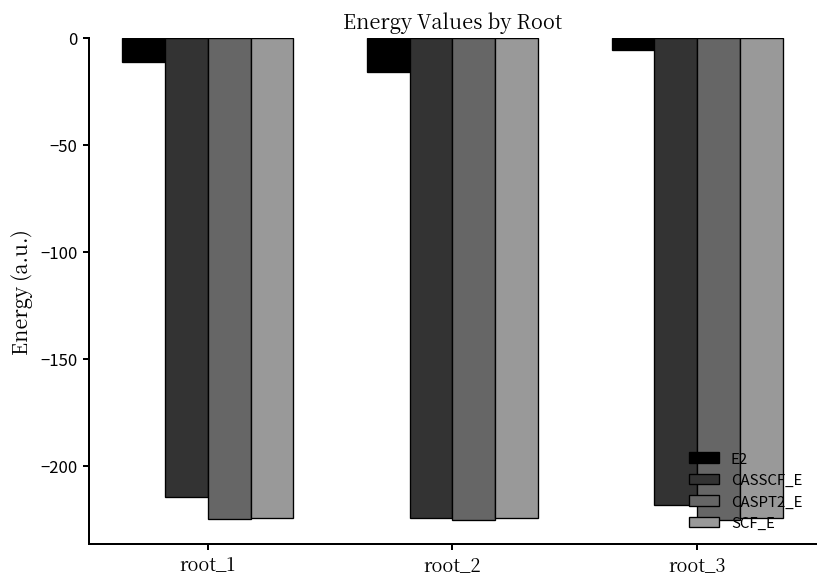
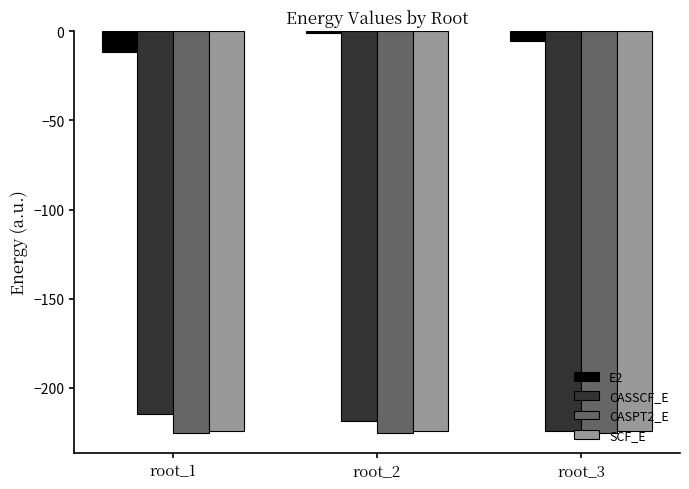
  {
    "E2": {
      "root_1": -11,
-     "root_2": -16,
+     "root_2": -1,
      "root_3": -6
    },
    "CASSCF_E": {
      "root_1": -215,
-     "root_2": -224,
-     "root_3": -218
+     "root_2": -219,
+     "root_3": -224
    },
    "CASPT2_E": {
      "root_1": -225,
      "root_2": -225,
      "root_3": -225
    },
    "SCF_E": {
      "root_1": -225,
      "root_2": -225,
      "root_3": -225
    }
  }
